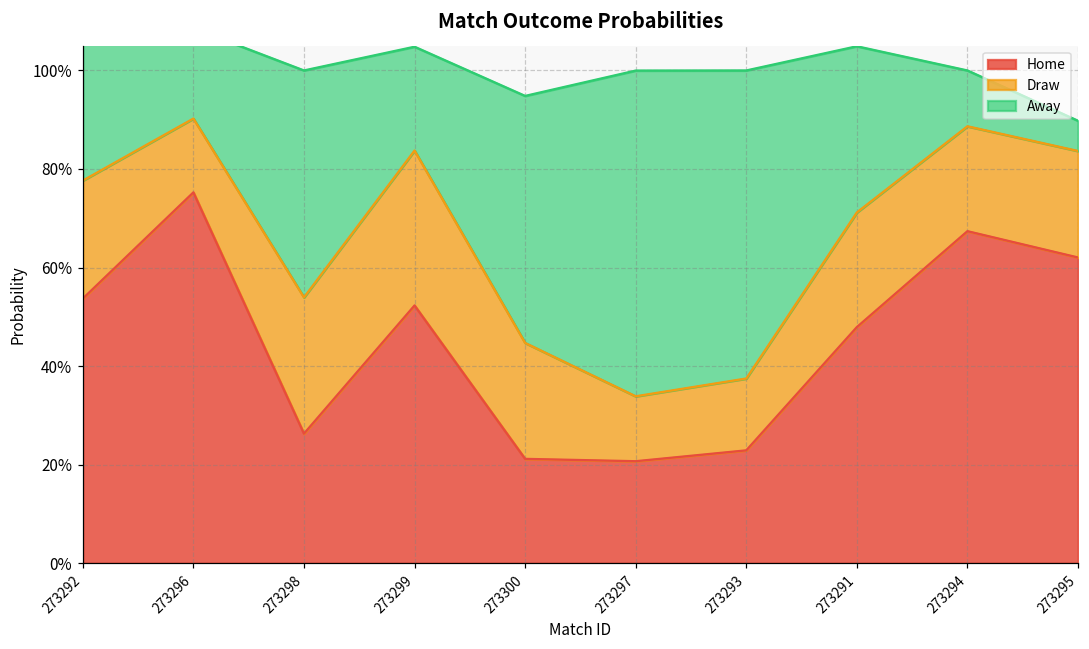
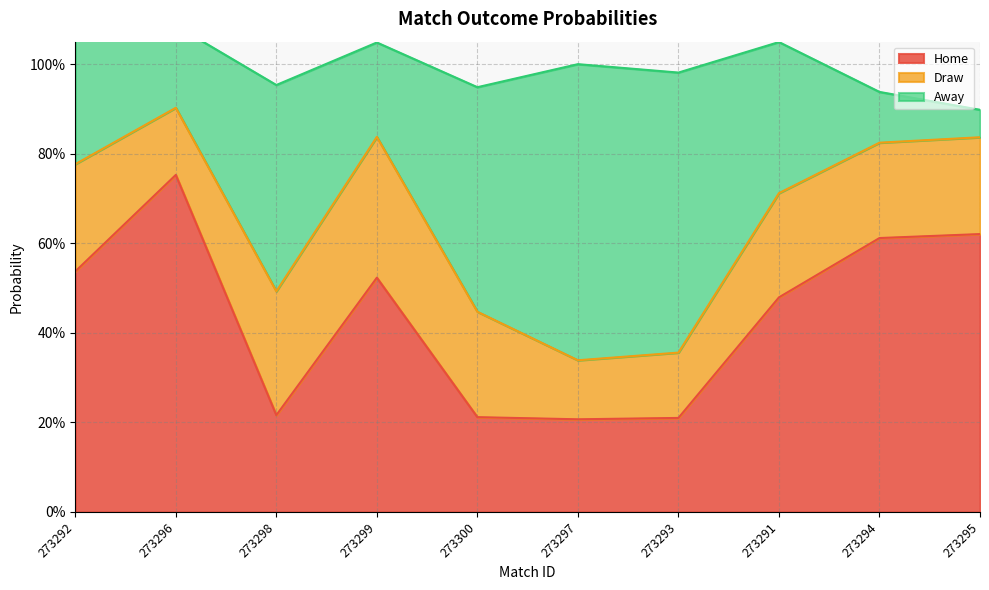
  {
    "Home": {
      "273292": "54%",
      "273296": "75%",
-     "273298": "26%",
+     "273298": "22%",
      "273299": "52%",
      "273300": "21%",
      "273297": "21%",
-     "273293": "23%",
+     "273293": "21%",
      "273291": "48%",
-     "273294": "67%",
+     "273294": "61%",
      "273295": "62%"
    },
    "Draw": {
      "273292": "24%",
      "273296": "15%",
      "273298": "28%",
      "273299": "31%",
      "273300": "24%",
      "273297": "13%",
      "273293": "15%",
      "273291": "23%",
      "273294": "21%",
      "273295": "22%"
    },
    "Away": {
      "273298": "46%",
      "273299": "21%",
      "273300": "50%",
      "273297": "66%",
      "273293": "63%",
      "273291": "34%",
      "273294": "11%",
      "273295": "6%"
    }
  }
